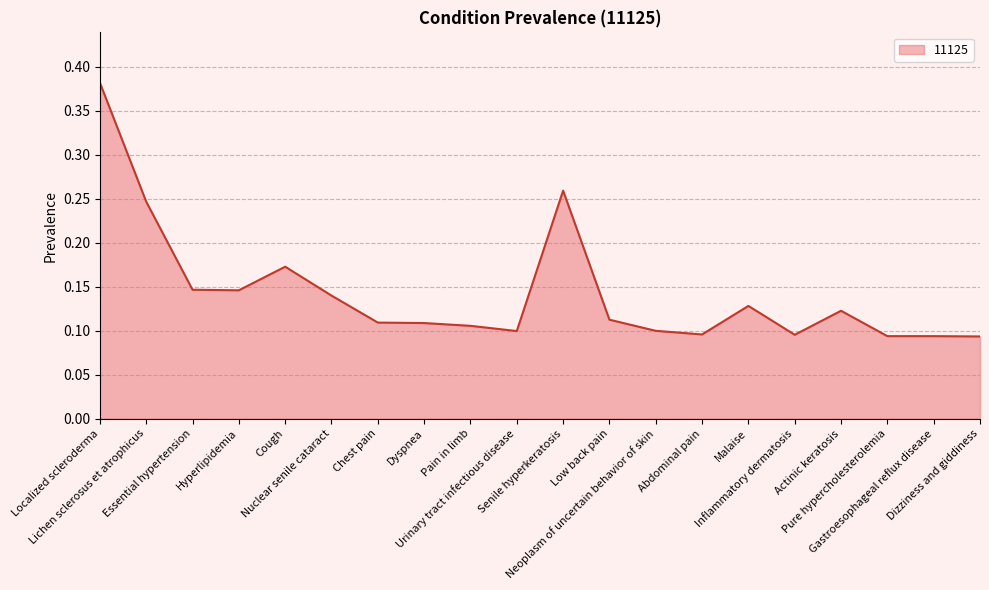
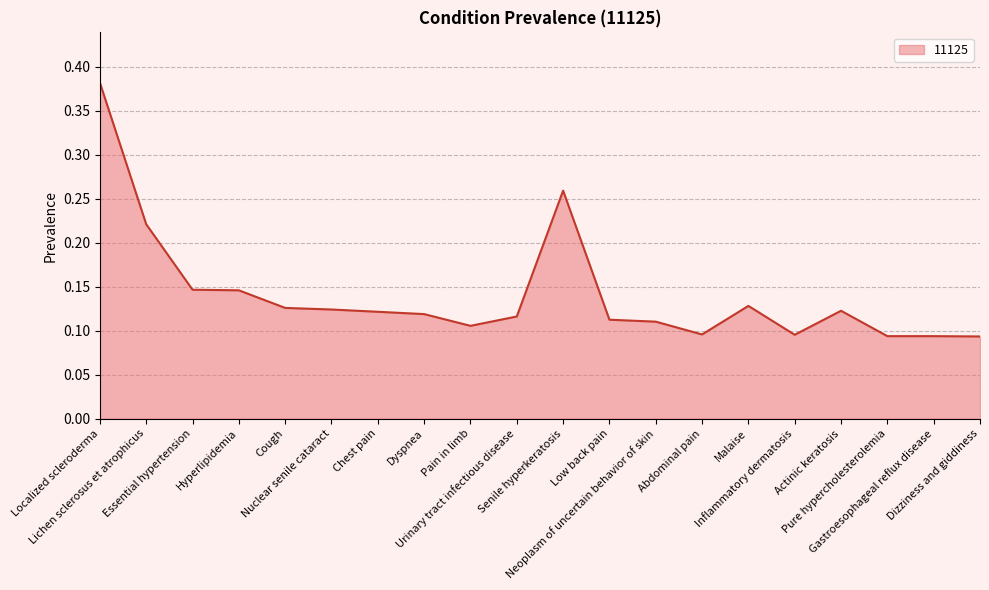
  {
    "Localized scleroderma": 0.38,
-   "Lichen sclerosus et atrophicus": 0.25,
+   "Lichen sclerosus et atrophicus": 0.22,
    "Essential hypertension": 0.15,
    "Hyperlipidemia": 0.15,
-   "Cough": 0.17,
-   "Nuclear senile cataract": 0.14,
-   "Chest pain": 0.11,
-   "Dyspnea": 0.11,
+   "Cough": 0.13,
+   "Nuclear senile cataract": 0.12,
+   "Chest pain": 0.12,
+   "Dyspnea": 0.12,
    "Pain in limb": 0.11,
-   "Urinary tract infectious disease": 0.10,
+   "Urinary tract infectious disease": 0.12,
    "Senile hyperkeratosis": 0.26,
    "Low back pain": 0.11,
-   "Neoplasm of uncertain behavior of skin": 0.10,
+   "Neoplasm of uncertain behavior of skin": 0.11,
    "Abdominal pain": 0.10,
    "Malaise": 0.13,
    "Inflammatory dermatosis": 0.10,
    "Actinic keratosis": 0.12,
    "Pure hypercholesterolemia": 0.09,
    "Gastroesophageal reflux disease": 0.09,
    "Dizziness and giddiness": 0.09
  }
